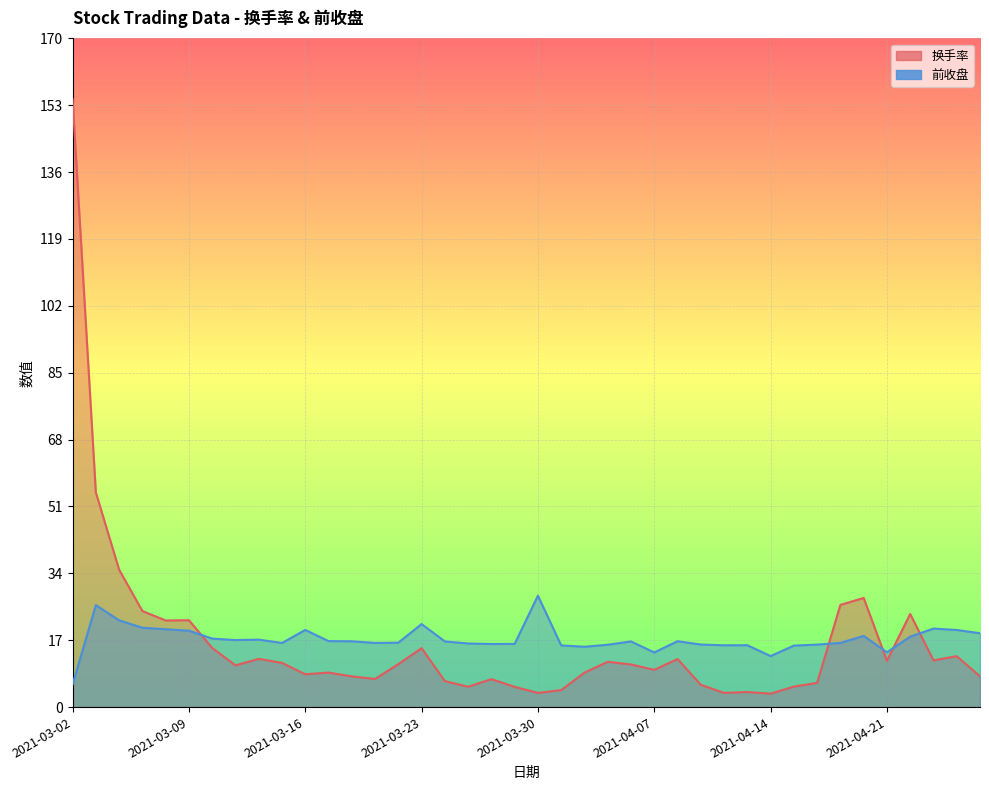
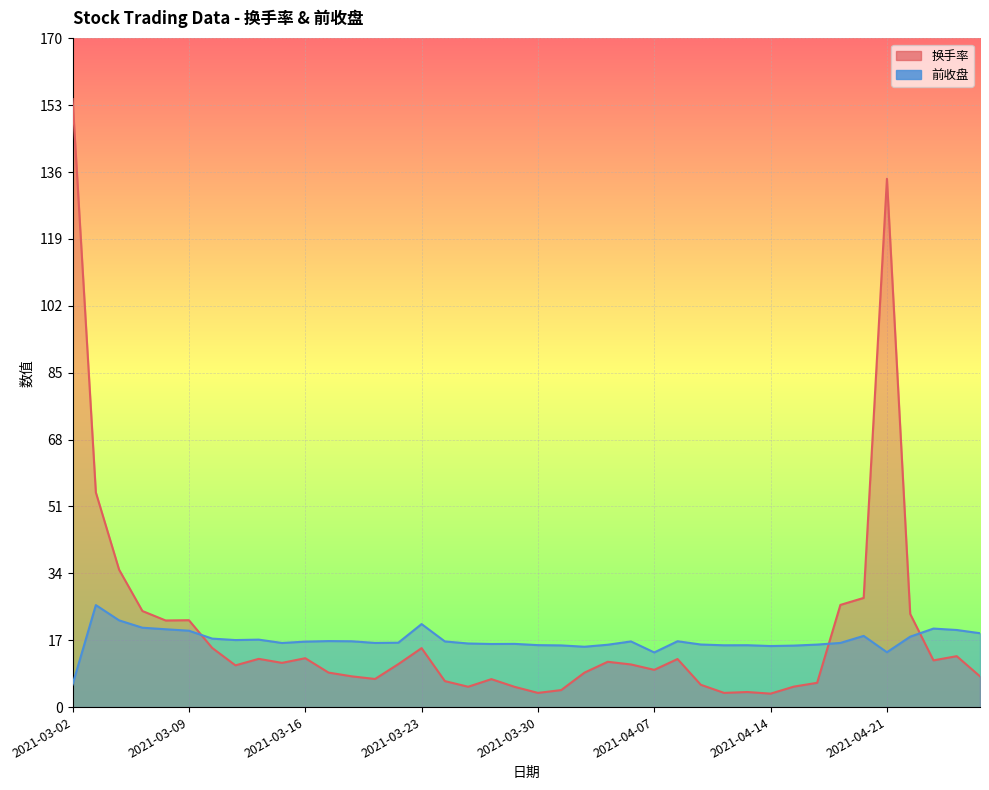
  {
    "换手率": {
      "2021-03-02": 155,
      "2021-03-09": 22,
-     "2021-03-16": 8,
+     "2021-03-16": 12,
      "2021-03-23": 15,
      "2021-03-30": 4,
      "2021-04-07": 9,
      "2021-04-14": 3,
-     "2021-04-21": 12
+     "2021-04-21": 134
    },
    "前收盘": {
      "2021-03-02": 6,
      "2021-03-09": 19,
-     "2021-03-16": 20,
+     "2021-03-16": 17,
      "2021-03-23": 21,
-     "2021-03-30": 28,
+     "2021-03-30": 16,
      "2021-04-07": 14,
-     "2021-04-14": 13,
+     "2021-04-14": 16,
      "2021-04-21": 14
    }
  }
